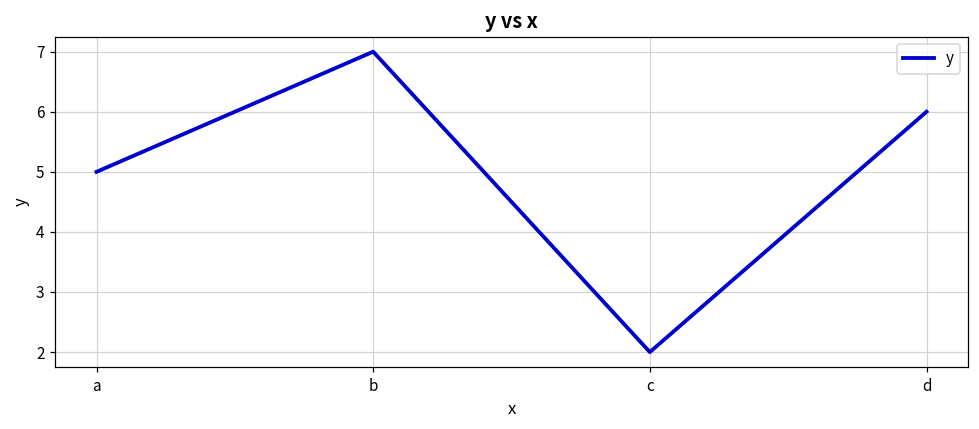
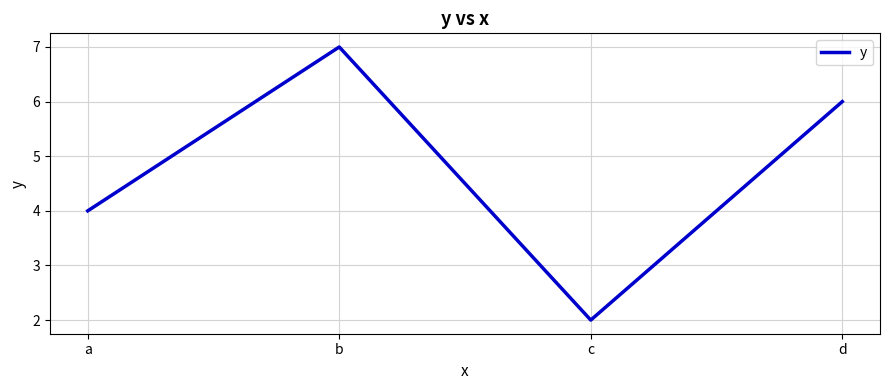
  {
-   "a": 5,
+   "a": 4,
    "b": 7,
    "c": 2,
    "d": 6
  }
